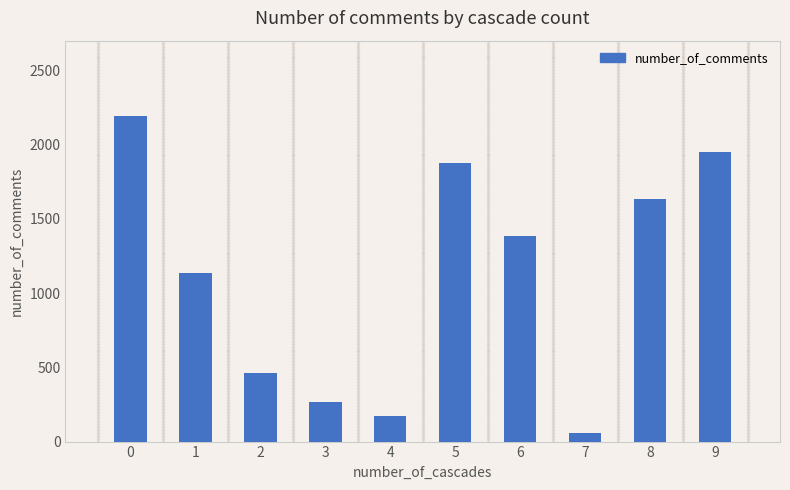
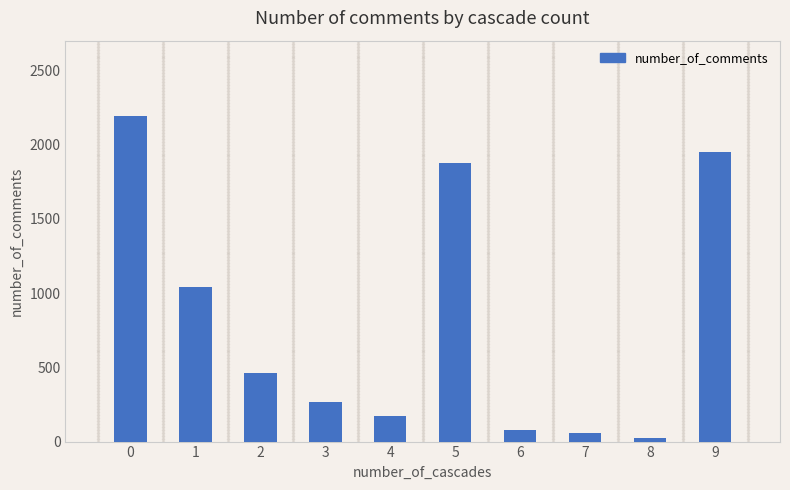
  {
    "number_of_comments": {
      "0": 2200,
-     "1": 1140,
+     "1": 1040,
      "2": 460,
      "3": 260,
      "4": 170,
      "5": 1870,
-     "6": 1390,
+     "6": 80,
      "7": 60,
-     "8": 1640,
+     "8": 30,
      "9": 1950
    }
  }
